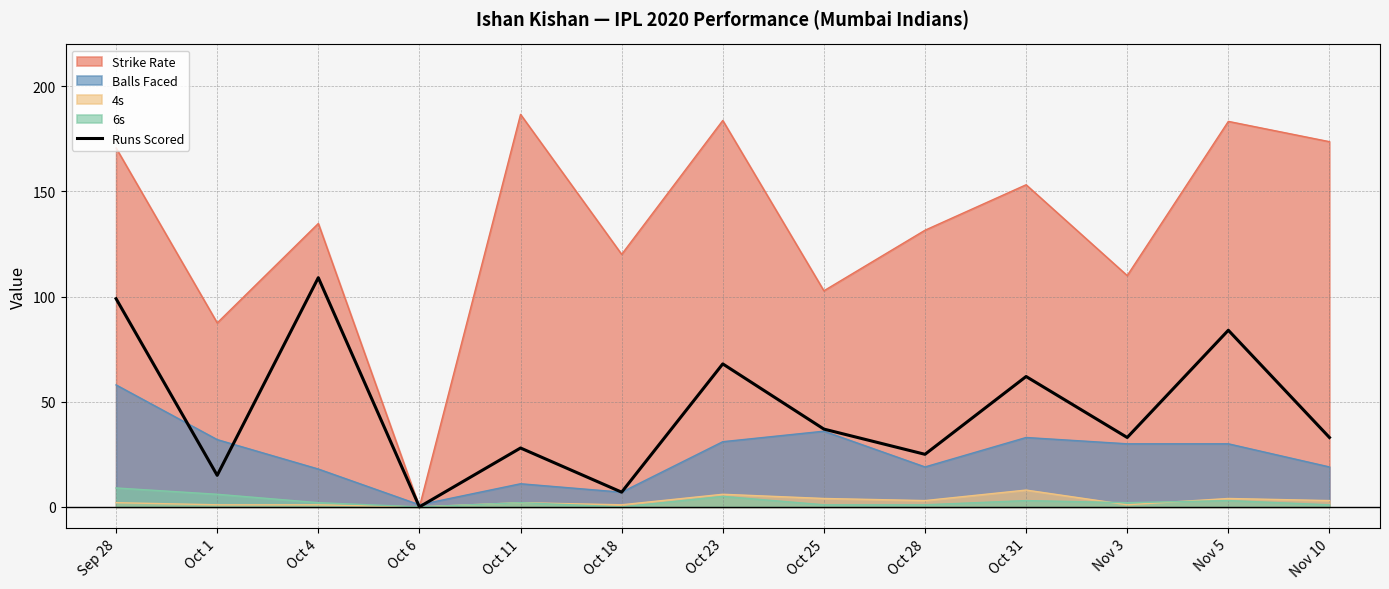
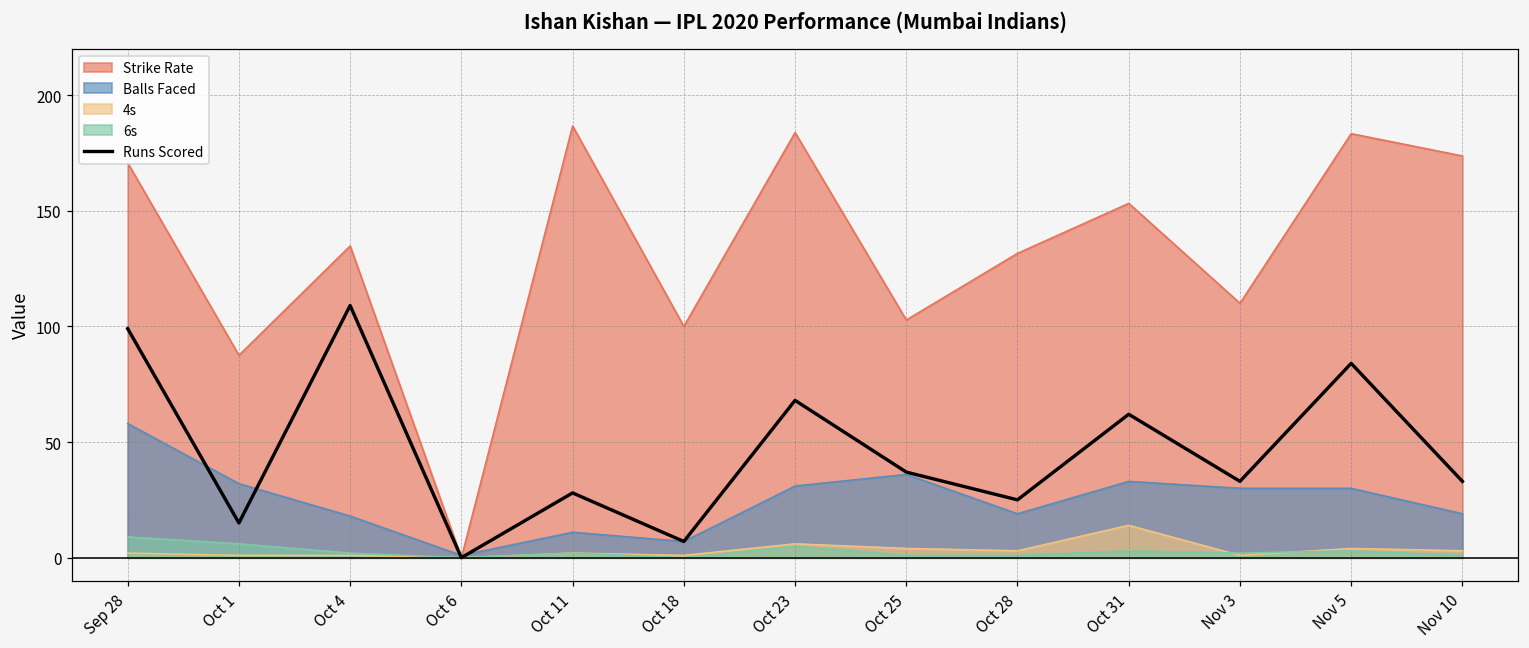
  {
    "Strike Rate": {
      "Oct 1": 88,
      "Oct 4": 135,
      "Oct 11": 187,
-     "Oct 18": 120,
+     "Oct 18": 100,
      "Oct 23": 184,
      "Oct 25": 103,
      "Oct 28": 132,
      "Oct 31": 153,
      "Nov 3": 110,
      "Nov 5": 183,
      "Nov 10": 174
    },
    "Balls Faced": {
      "Sep 28": 58,
      "Oct 1": 32,
      "Oct 4": 18,
      "Oct 11": 11,
      "Oct 23": 31,
      "Oct 28": 19,
      "Oct 31": 33,
      "Nov 3": 30,
      "Nov 5": 30,
      "Nov 10": 19
    },
    "4s": {
      "Sep 28": 2,
      "Oct 1": 1,
      "Oct 25": 4,
      "Oct 28": 3,
-     "Oct 31": 8,
+     "Oct 31": 14,
      "Nov 10": 3
    },
    "6s": {
      "Sep 28": 9,
      "Oct 1": 6,
      "Oct 25": 1,
      "Oct 28": 1,
      "Oct 31": 3,
      "Nov 10": 1
    },
    "Runs Scored": {
      "Sep 28": 99,
      "Oct 1": 15,
      "Oct 4": 109,
      "Oct 11": 28,
      "Oct 23": 68,
      "Oct 28": 25,
      "Oct 31": 62,
      "Nov 3": 33,
      "Nov 5": 84,
      "Nov 10": 33
    }
  }
